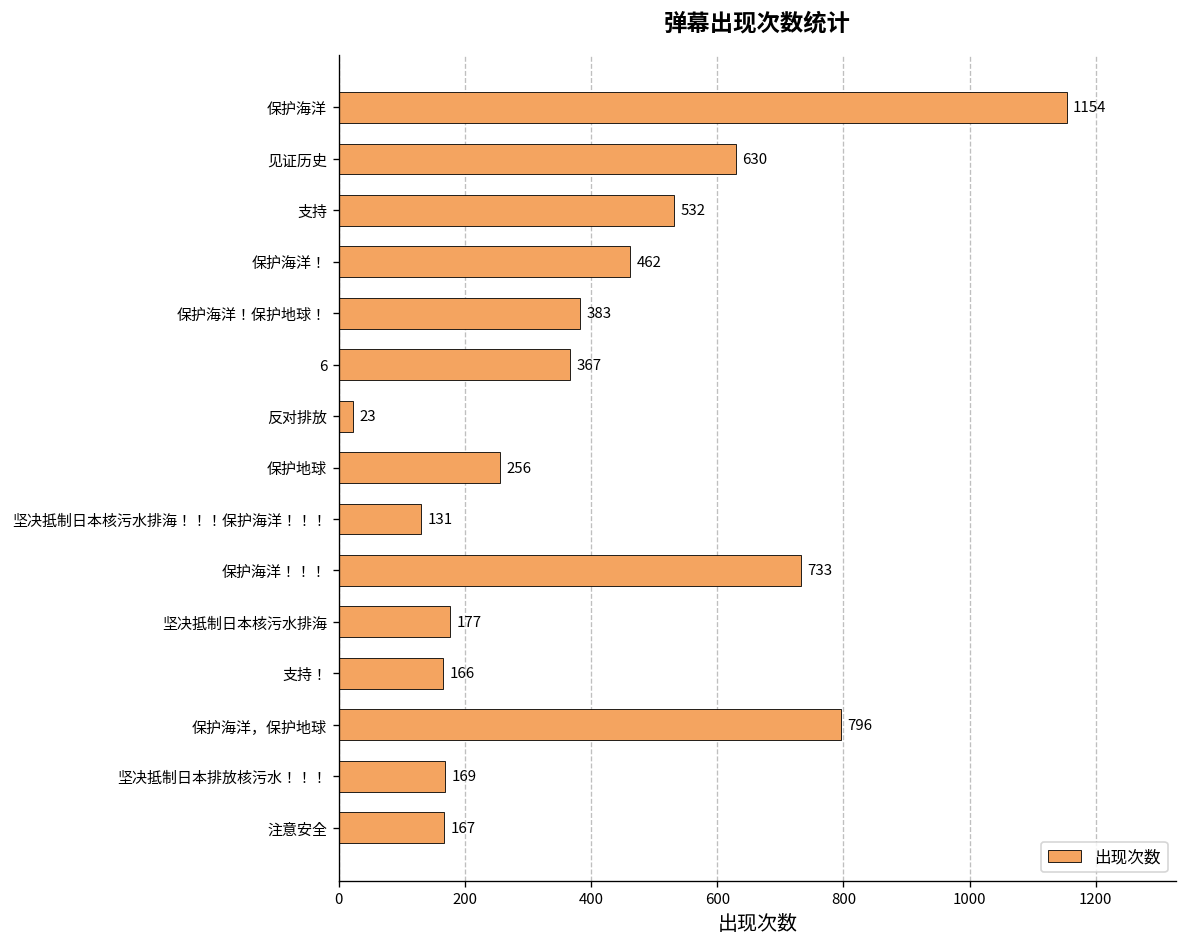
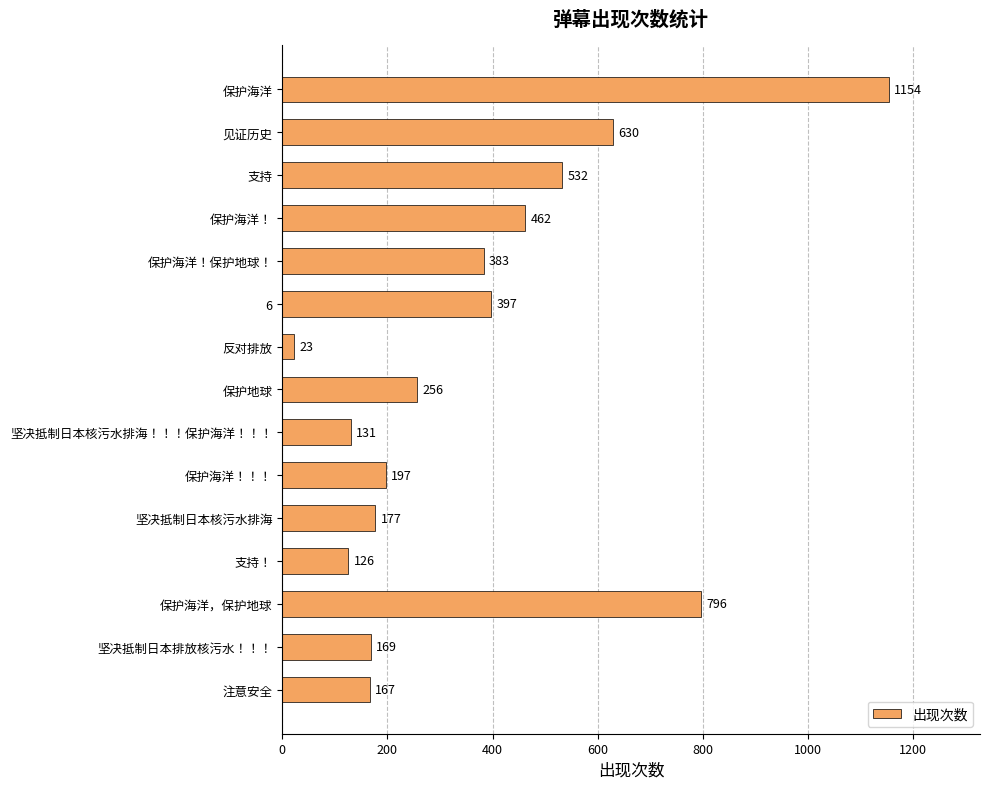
  {
    "保护海洋": 1154,
    "见证历史": 630,
    "支持": 532,
    "保护海洋！": 462,
    "保护海洋！保护地球！": 383,
-   "6": 367,
+   "6": 397,
    "反对排放": 23,
    "保护地球": 256,
    "坚决抵制日本核污水排海！！！保护海洋！！！": 131,
-   "保护海洋！！！": 733,
+   "保护海洋！！！": 197,
    "坚决抵制日本核污水排海": 177,
-   "支持！": 166,
+   "支持！": 126,
    "保护海洋，保护地球": 796,
    "坚决抵制日本排放核污水！！！": 169,
    "注意安全": 167
  }
